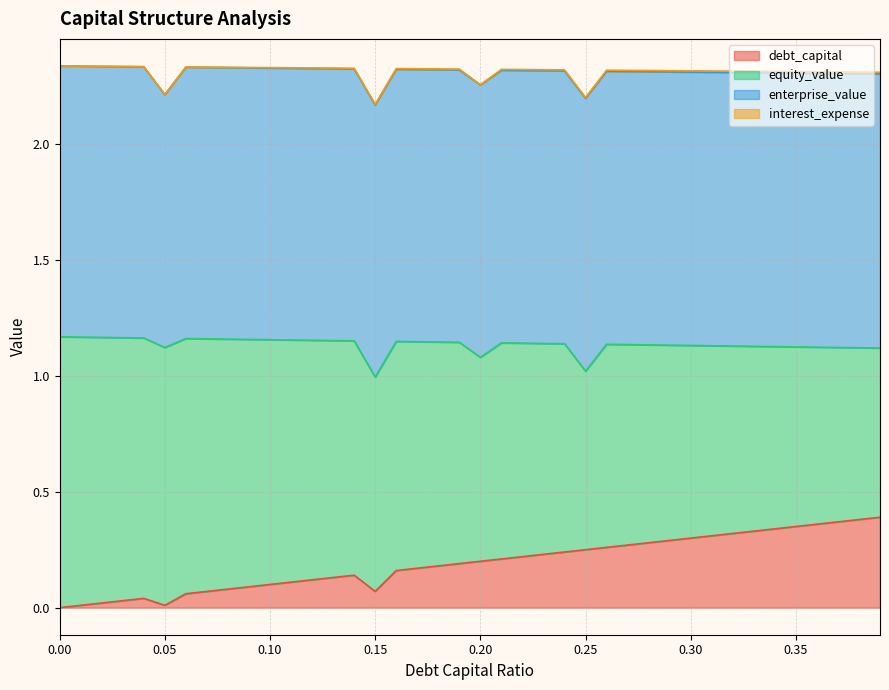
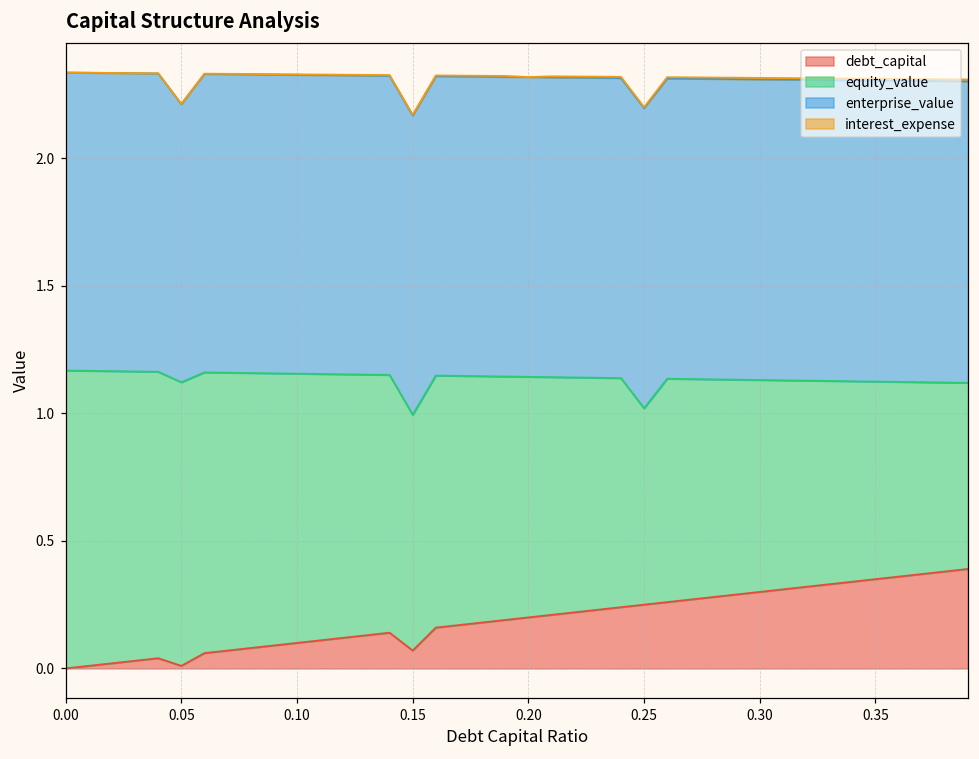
  {
    "debt_capital": {
      "0.00": 0.00,
      "0.05": 0.01,
      "0.10": 0.10,
      "0.15": 0.07,
      "0.20": 0.20,
      "0.25": 0.25,
      "0.30": 0.30,
      "0.35": 0.35
    },
    "equity_value": {
      "0.00": 1.17,
      "0.05": 1.11,
      "0.10": 1.06,
      "0.15": 0.92,
-     "0.20": 0.88,
+     "0.20": 0.94,
      "0.25": 0.77,
      "0.30": 0.83,
      "0.35": 0.77
    }
  }
